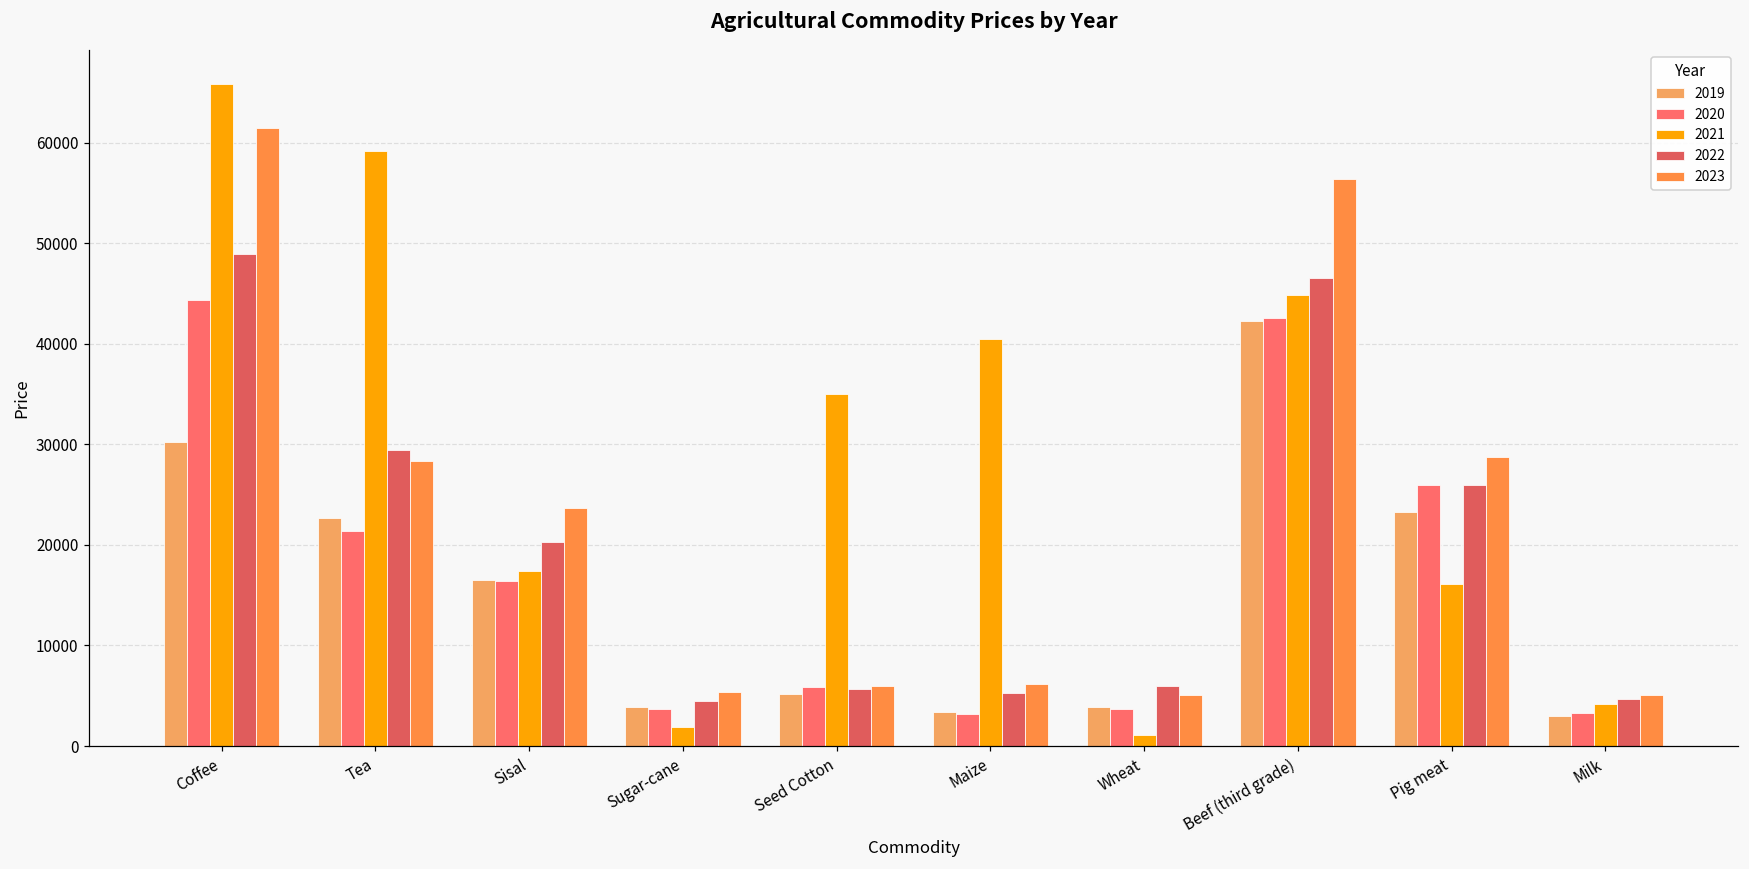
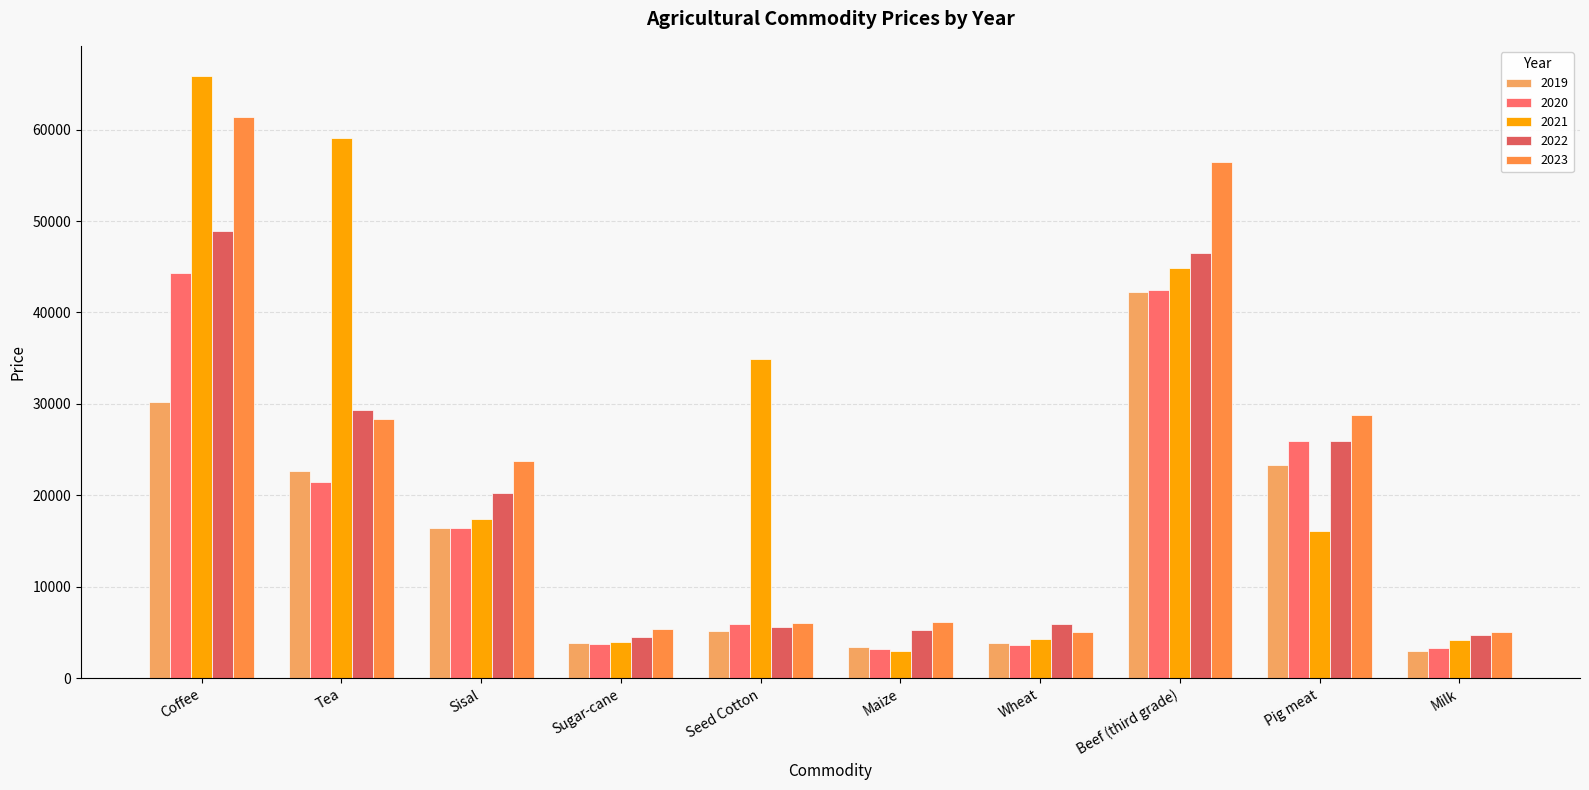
  {
    "2021": {
      "Coffee": 66000,
      "Tea": 59000,
      "Sisal": 17000,
-     "Sugar-cane": 2000,
+     "Sugar-cane": 4000,
      "Seed Cotton": 35000,
-     "Maize": 40000,
-     "Wheat": 1000,
+     "Maize": 3000,
+     "Wheat": 4000,
      "Beef (third grade)": 45000,
      "Pig meat": 16000,
      "Milk": 4000
    }
  }
